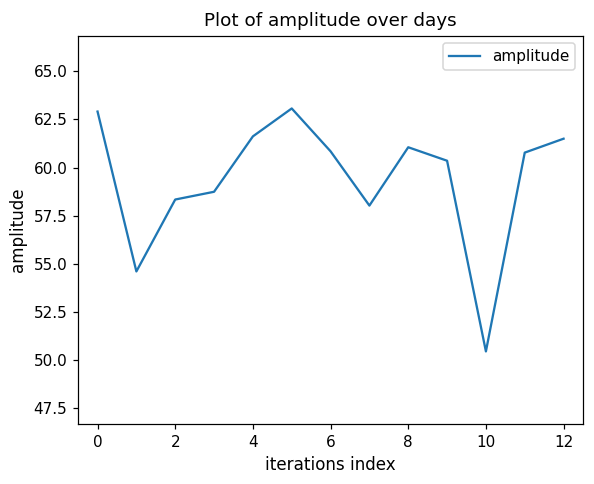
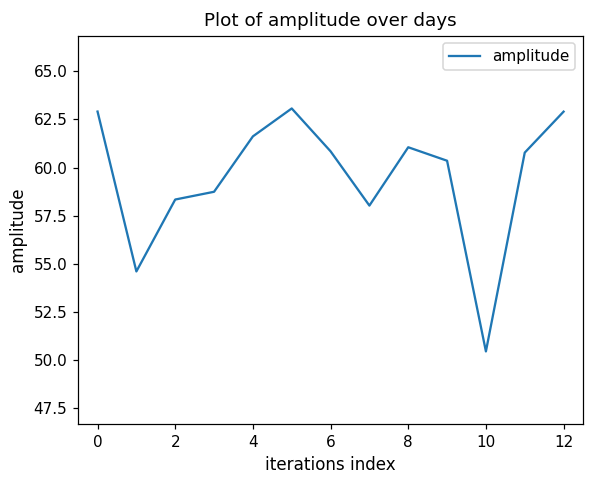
  {
    "0": 62.9,
    "2": 58.3,
    "4": 61.6,
    "6": 60.8,
    "8": 61.1,
    "10": 50.5,
-   "12": 61.5
+   "12": 62.9
  }
